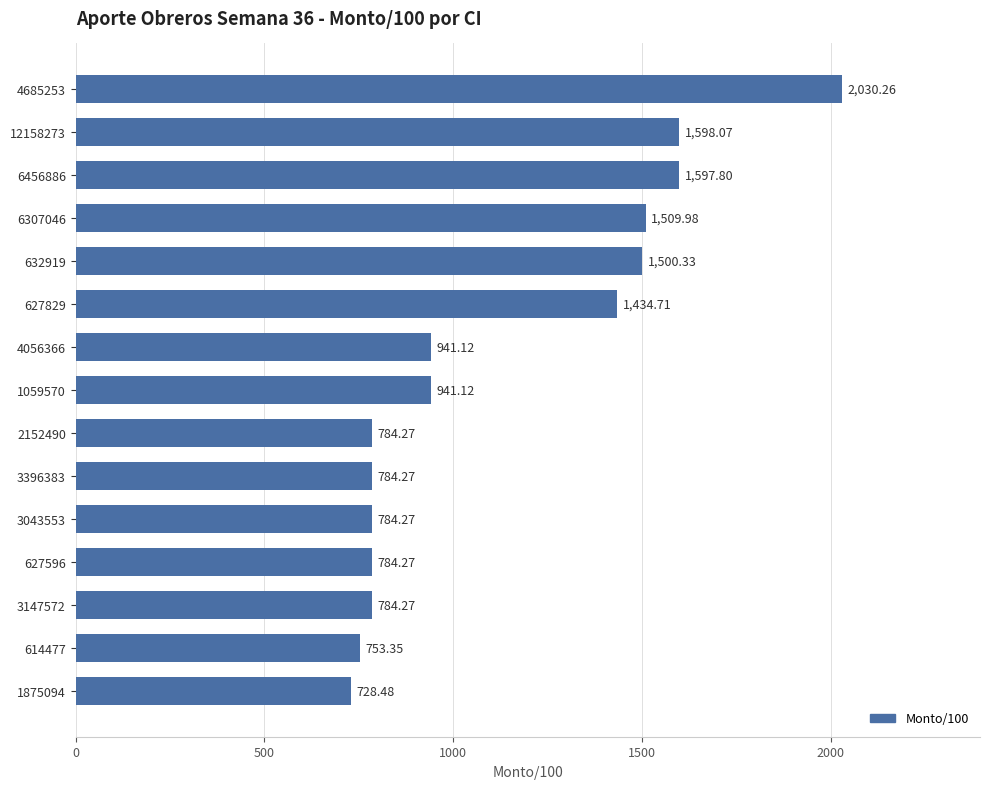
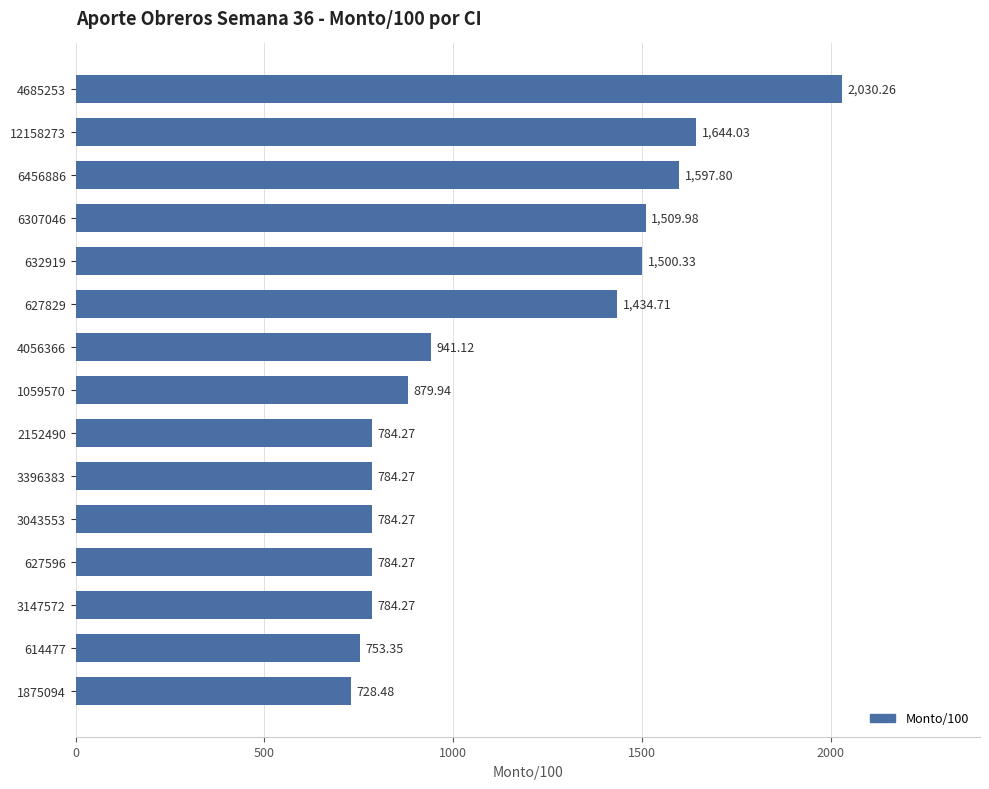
  {
    "4685253": "2,030.26",
-   "12158273": "1,598.07",
+   "12158273": "1,644.03",
    "6456886": "1,597.80",
    "6307046": "1,509.98",
    "632919": "1,500.33",
    "627829": "1,434.71",
    "4056366": "941.12",
-   "1059570": "941.12",
+   "1059570": "879.94",
    "2152490": "784.27",
    "3396383": "784.27",
    "3043553": "784.27",
    "627596": "784.27",
    "3147572": "784.27",
    "614477": "753.35",
    "1875094": "728.48"
  }
